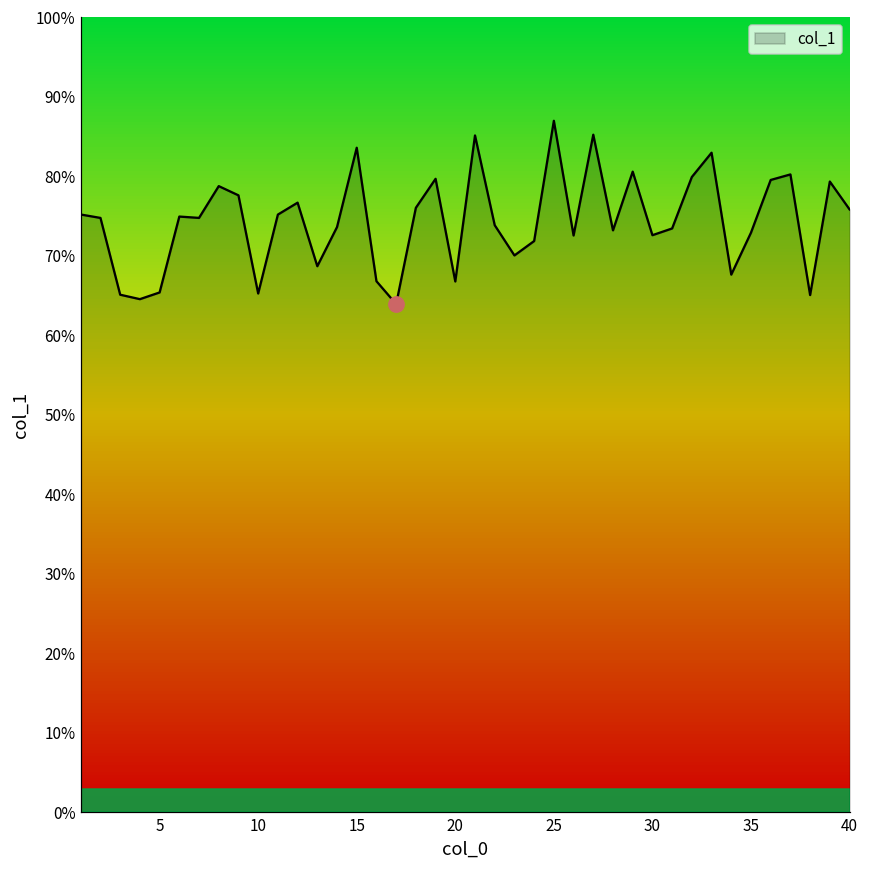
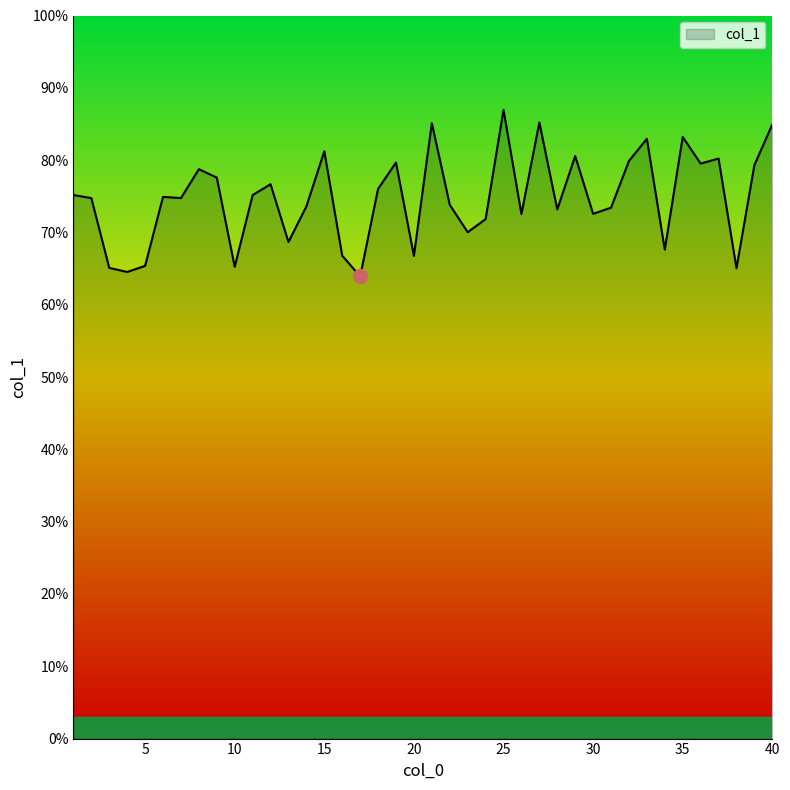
  {
    "col_1": {
      "5": "65%",
      "10": "65%",
-     "15": "84%",
+     "15": "81%",
      "20": "67%",
      "25": "87%",
      "30": "73%",
-     "35": "73%",
-     "40": "76%"
+     "35": "83%",
+     "40": "85%"
    }
  }
